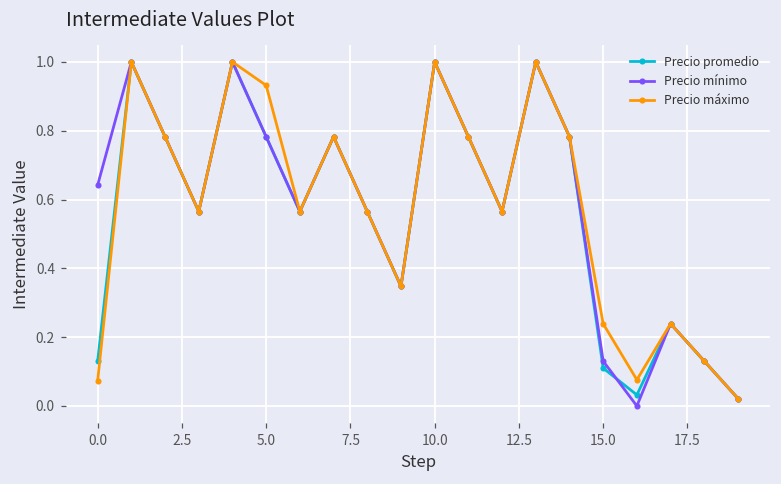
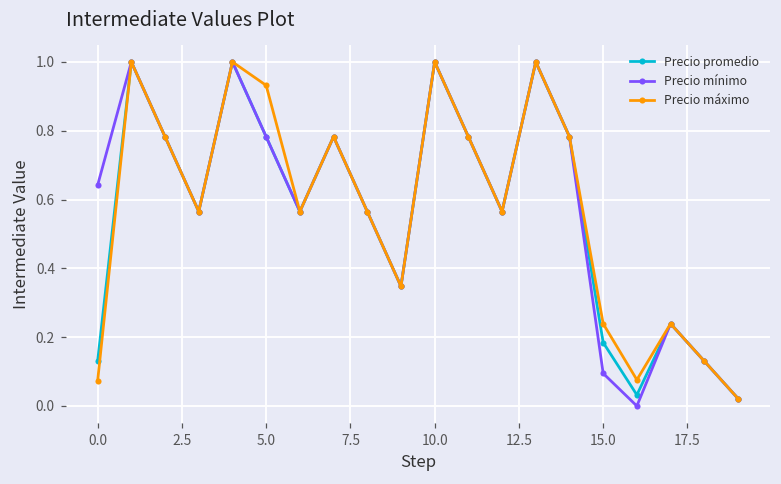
  {
    "Precio promedio": {
      "0.0": 0.13,
-     "15.0": 0.11
+     "15.0": 0.18
    },
    "Precio mínimo": {
      "0.0": 0.64,
-     "15.0": 0.13
+     "15.0": 0.09
    },
    "Precio máximo": {
      "0.0": 0.07,
      "5.0": 0.93,
      "15.0": 0.24
    }
  }
